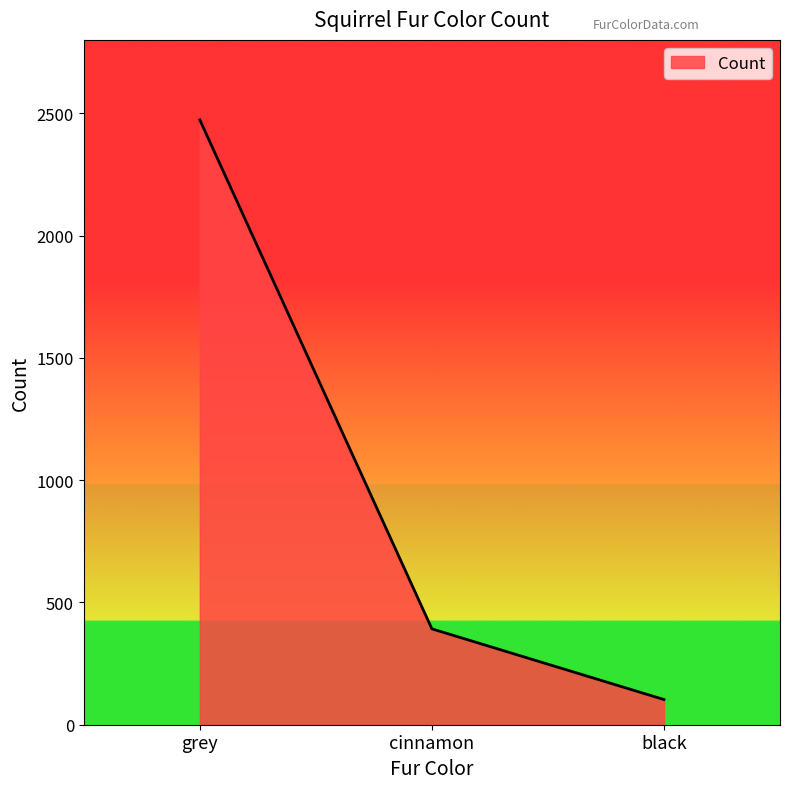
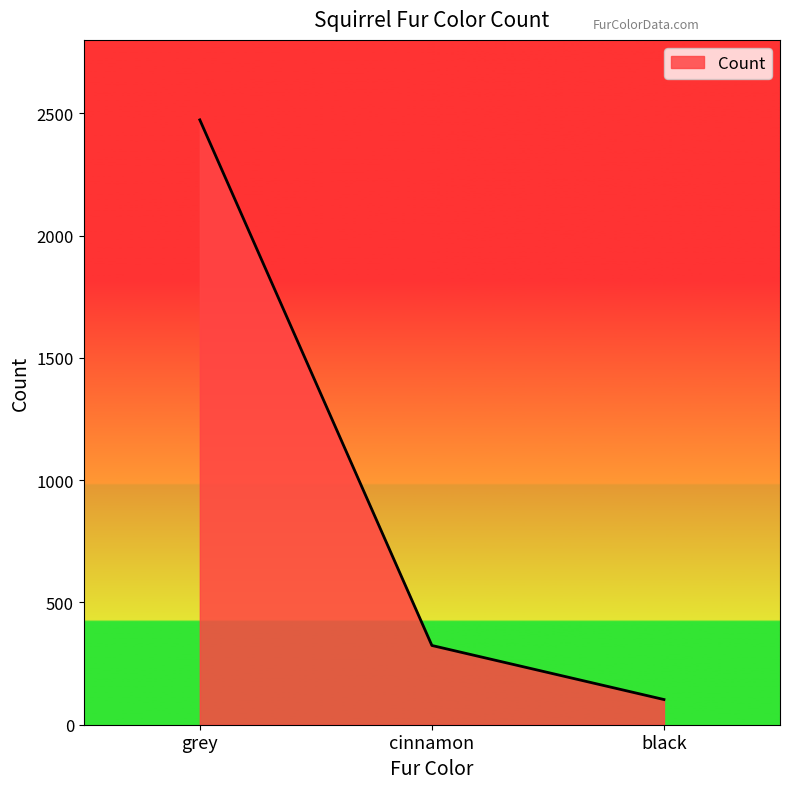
  {
    "grey": 2470,
-   "cinnamon": 390,
+   "cinnamon": 320,
    "black": 100
  }
